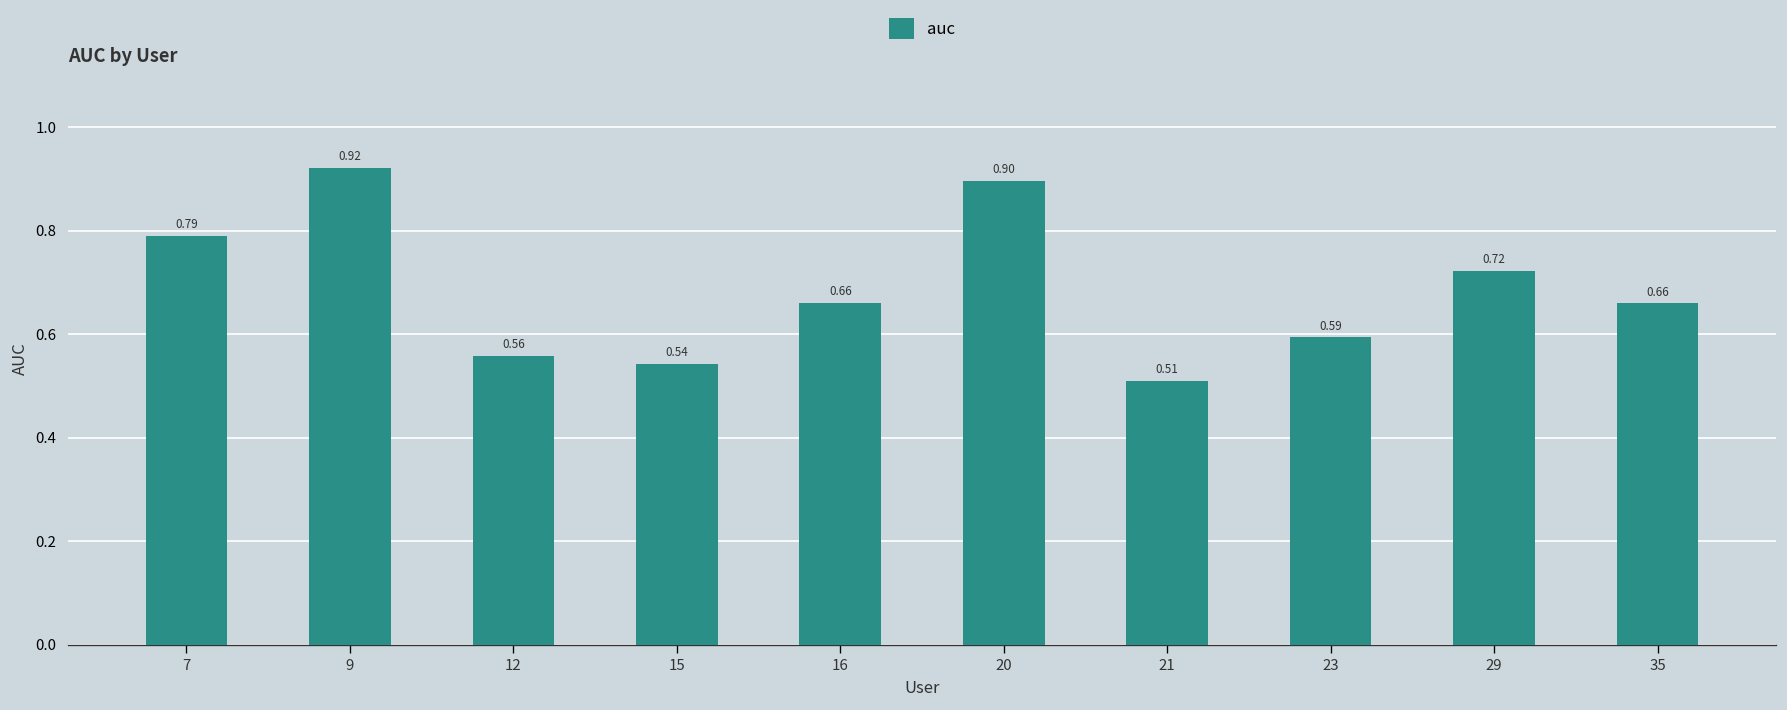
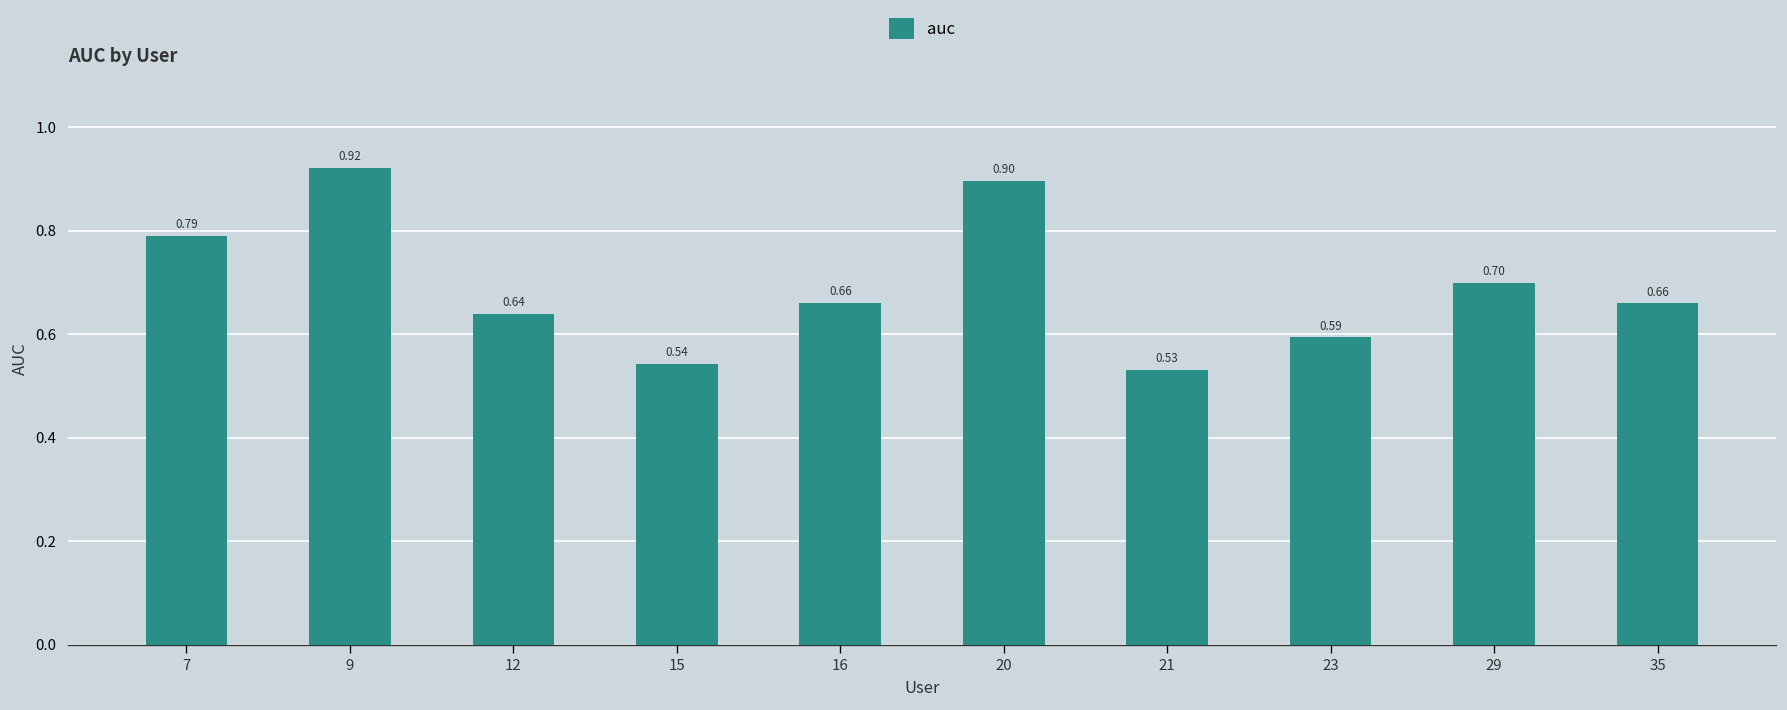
  {
    "7": 0.79,
    "9": 0.92,
-   "12": 0.56,
+   "12": 0.64,
    "15": 0.54,
    "16": 0.66,
    "20": 0.90,
-   "21": 0.51,
+   "21": 0.53,
    "23": 0.59,
-   "29": 0.72,
+   "29": 0.70,
    "35": 0.66
  }
